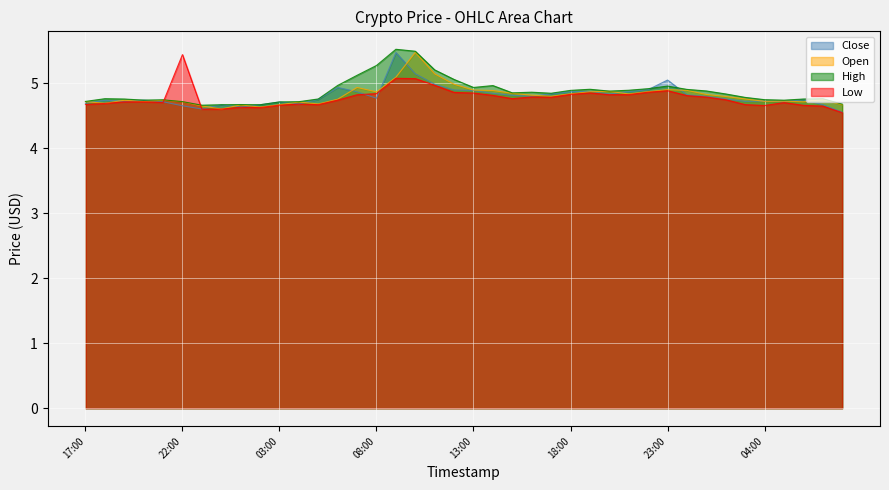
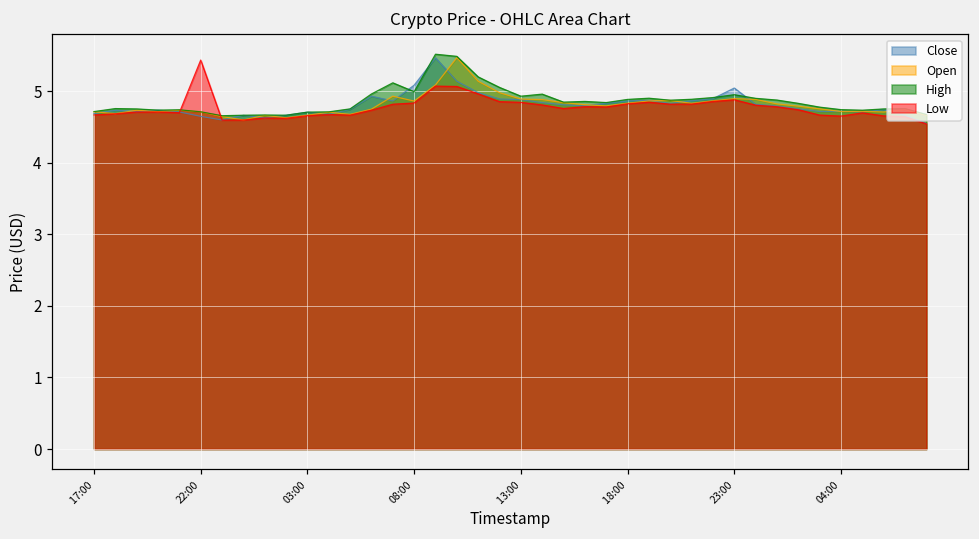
  {
    "Close": {
      "22:00": 4.7,
-     "08:00": 4.8,
+     "08:00": 5.1,
      "23:00": 5.0
    },
    "High": {
-     "08:00": 5.3,
+     "08:00": 5.0,
      "13:00": 4.9,
      "23:00": 5.0
    },
    "Low": {
      "22:00": 5.4,
      "04:00": 4.7
    }
  }
